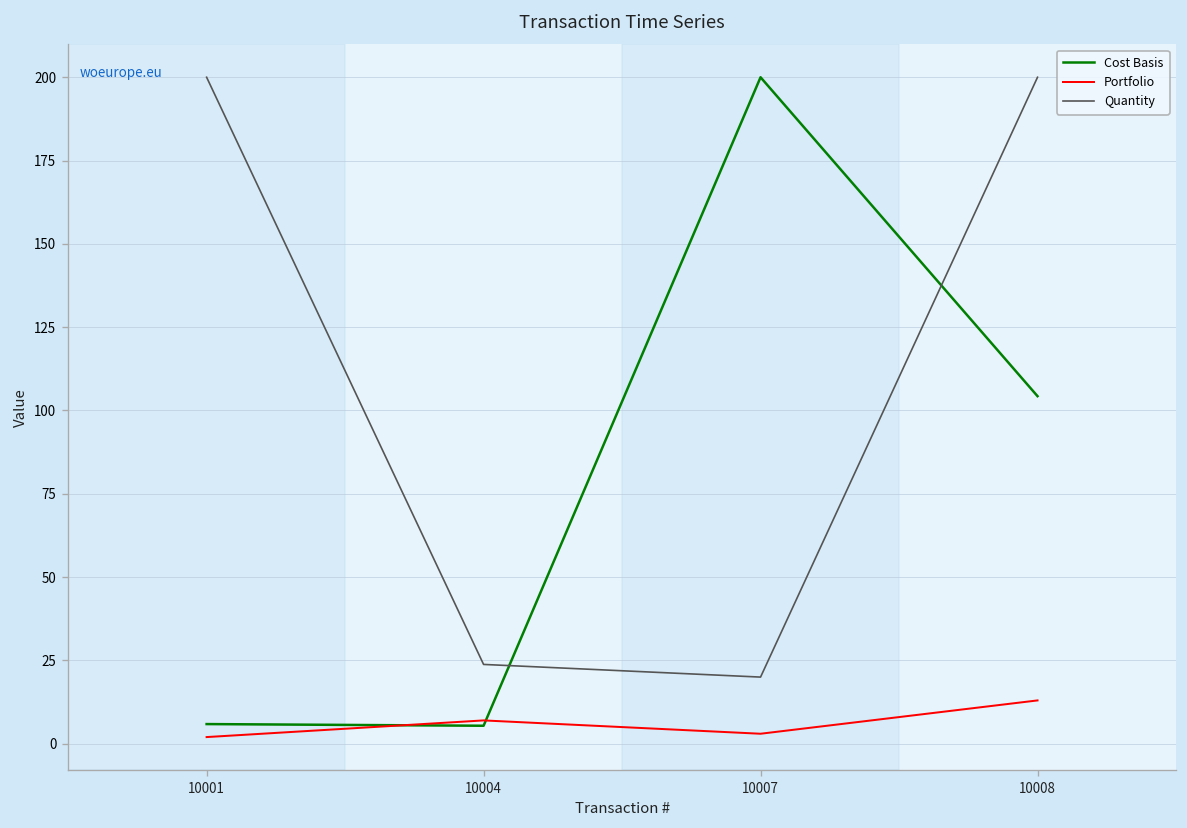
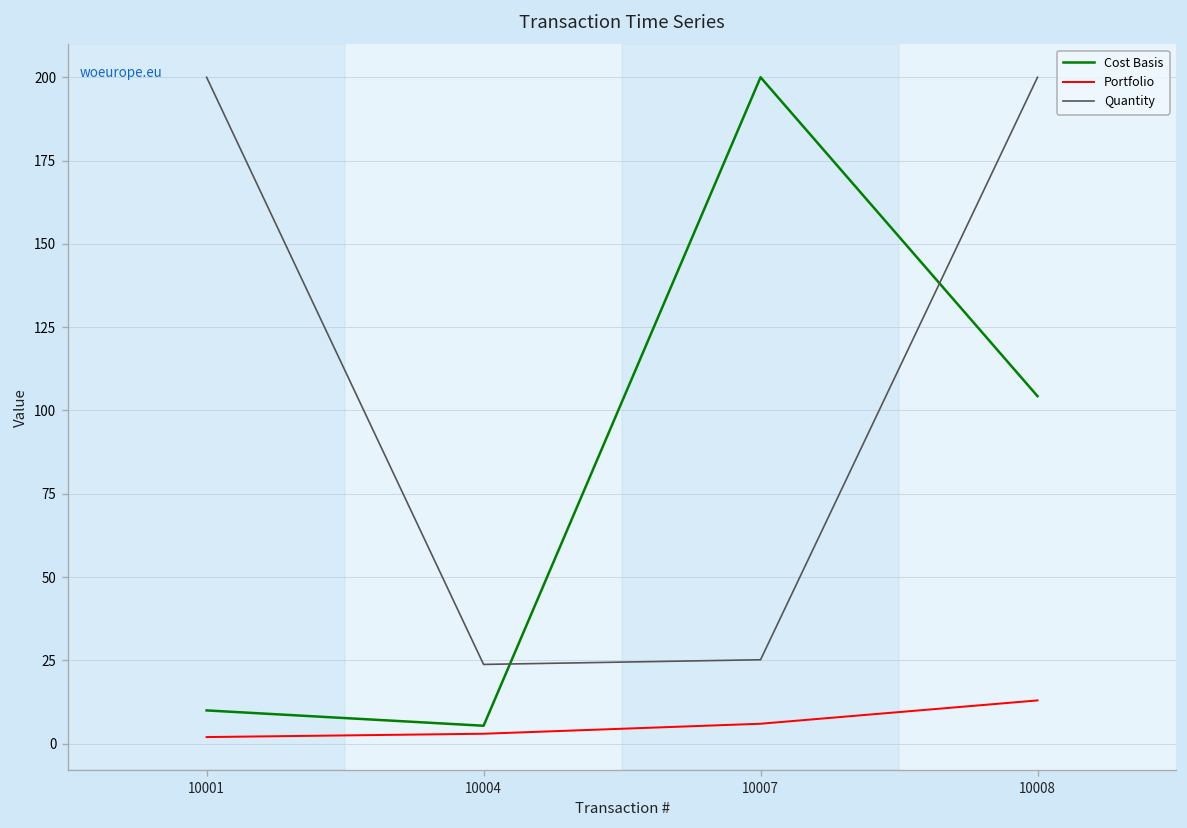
  {
    "Cost Basis": {
-     "10001": 6,
+     "10001": 10,
      "10004": 5,
      "10007": 200,
      "10008": 104
    },
    "Portfolio": {
      "10001": 2,
-     "10004": 7,
-     "10007": 3,
+     "10004": 3,
+     "10007": 6,
      "10008": 13
    },
    "Quantity": {
      "10001": 200,
      "10004": 24,
-     "10007": 20,
+     "10007": 25,
      "10008": 200
    }
  }
